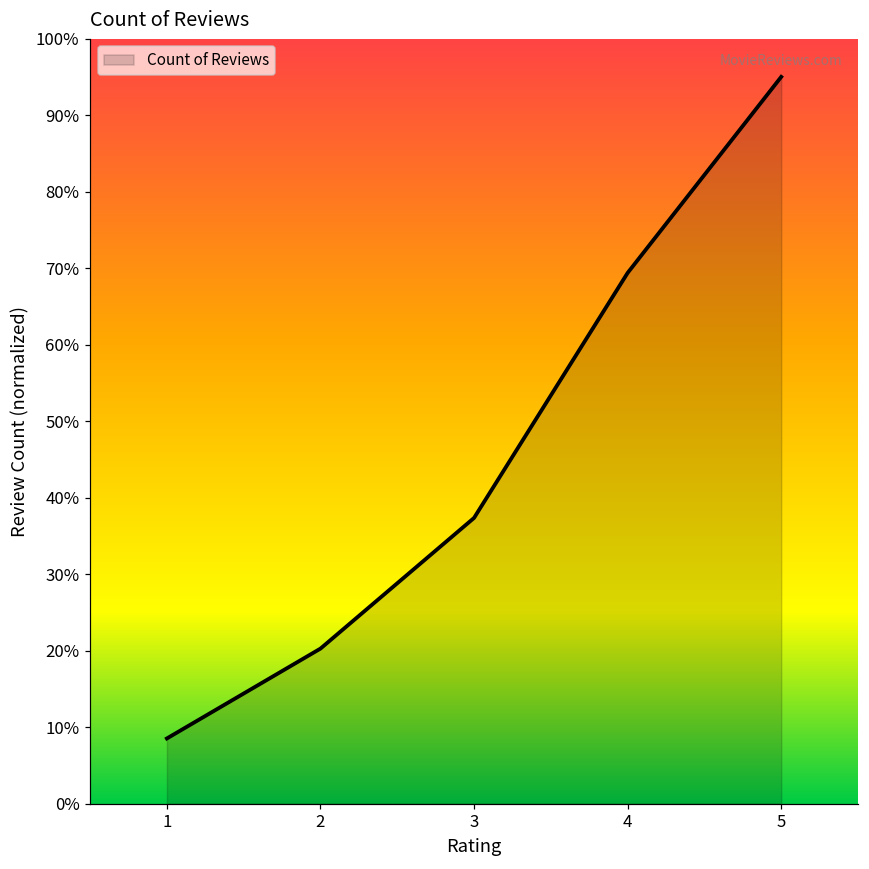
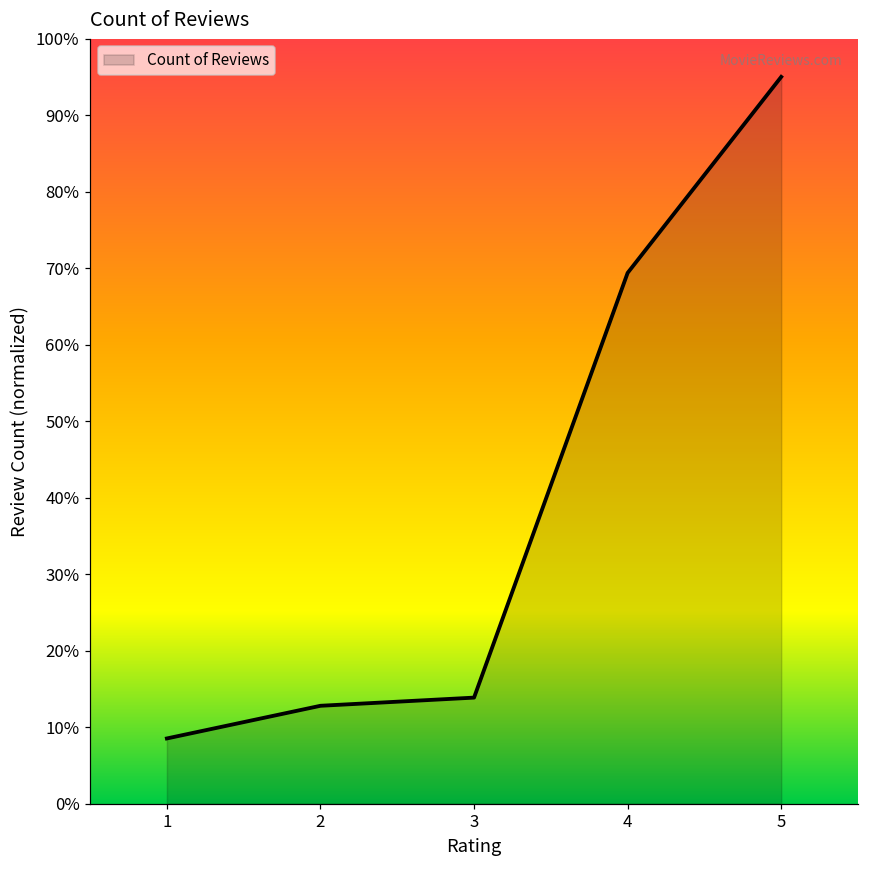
  {
    "1": "9%",
-   "2": "20%",
-   "3": "37%",
+   "2": "13%",
+   "3": "14%",
    "4": "69%",
    "5": "95%"
  }
